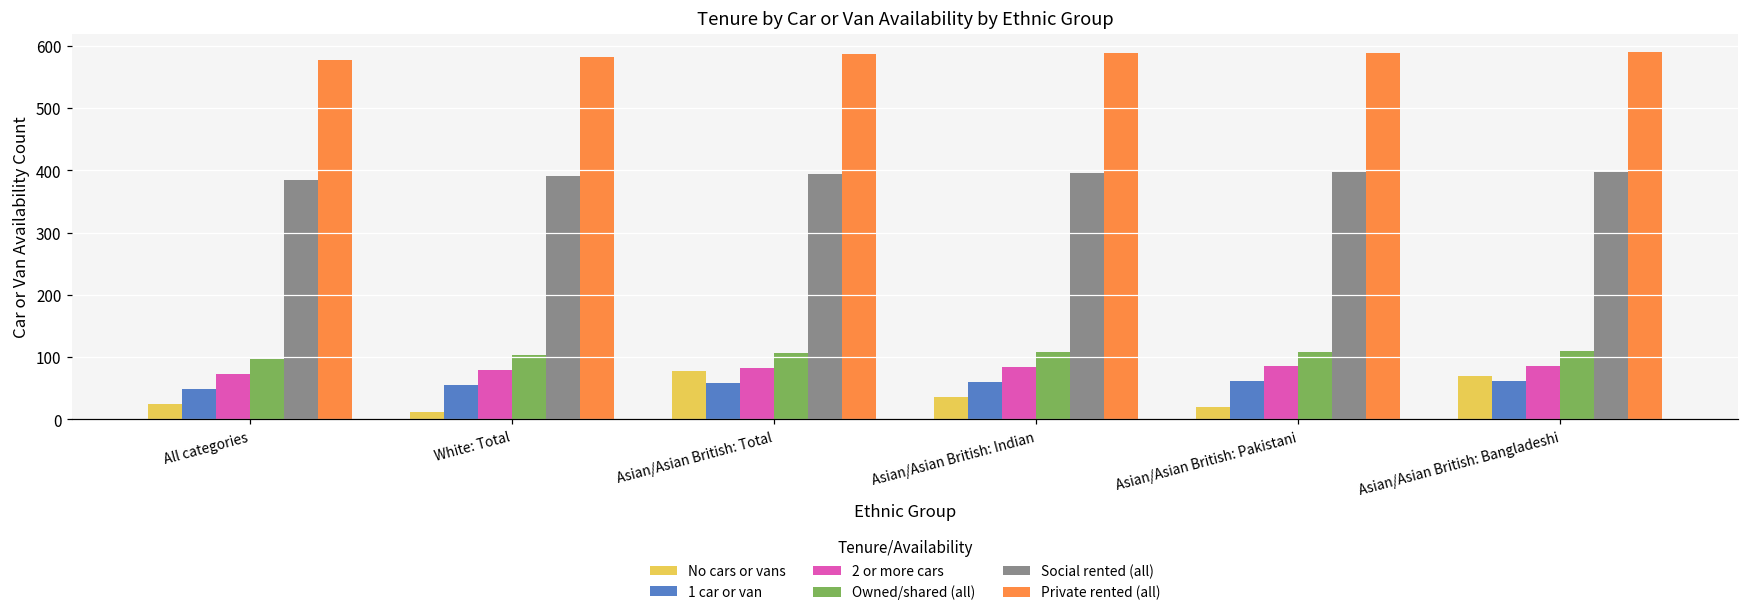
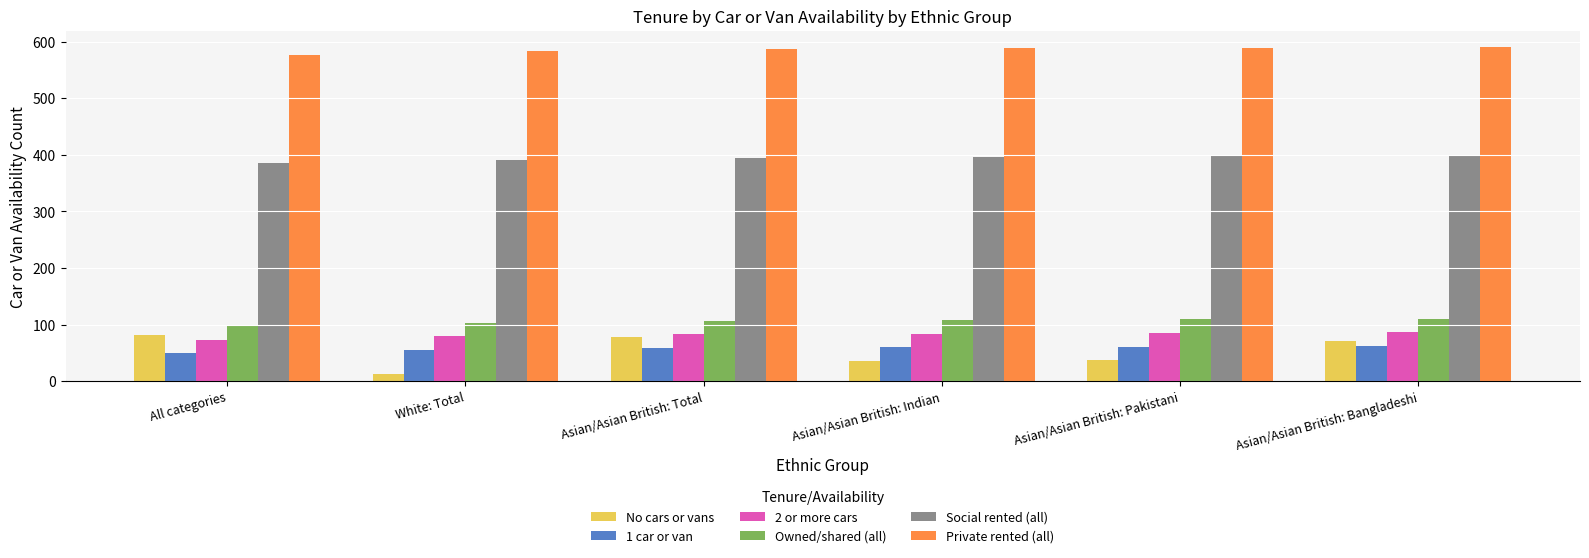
  {
    "No cars or vans": {
-     "All categories": 30,
+     "All categories": 80,
      "White: Total": 10,
      "Asian/Asian British: Total": 80,
      "Asian/Asian British: Indian": 40,
-     "Asian/Asian British: Pakistani": 20,
+     "Asian/Asian British: Pakistani": 40,
      "Asian/Asian British: Bangladeshi": 70
    },
    "1 car or van": {
      "All categories": 50,
      "White: Total": 60,
      "Asian/Asian British: Total": 60,
      "Asian/Asian British: Indian": 60,
      "Asian/Asian British: Pakistani": 60,
      "Asian/Asian British: Bangladeshi": 60
    },
    "2 or more cars": {
      "All categories": 70,
      "White: Total": 80,
      "Asian/Asian British: Total": 80,
      "Asian/Asian British: Indian": 80,
      "Asian/Asian British: Pakistani": 90,
      "Asian/Asian British: Bangladeshi": 90
    },
    "Owned/shared (all)": {
      "All categories": 100,
      "White: Total": 100,
      "Asian/Asian British: Total": 110,
      "Asian/Asian British: Indian": 110,
      "Asian/Asian British: Pakistani": 110,
      "Asian/Asian British: Bangladeshi": 110
    },
    "Social rented (all)": {
      "All categories": 390,
      "White: Total": 390,
      "Asian/Asian British: Total": 400,
      "Asian/Asian British: Indian": 400,
      "Asian/Asian British: Pakistani": 400,
      "Asian/Asian British: Bangladeshi": 400
    },
    "Private rented (all)": {
      "All categories": 580,
      "White: Total": 580,
      "Asian/Asian British: Total": 590,
      "Asian/Asian British: Indian": 590,
      "Asian/Asian British: Pakistani": 590,
      "Asian/Asian British: Bangladeshi": 590
    }
  }
